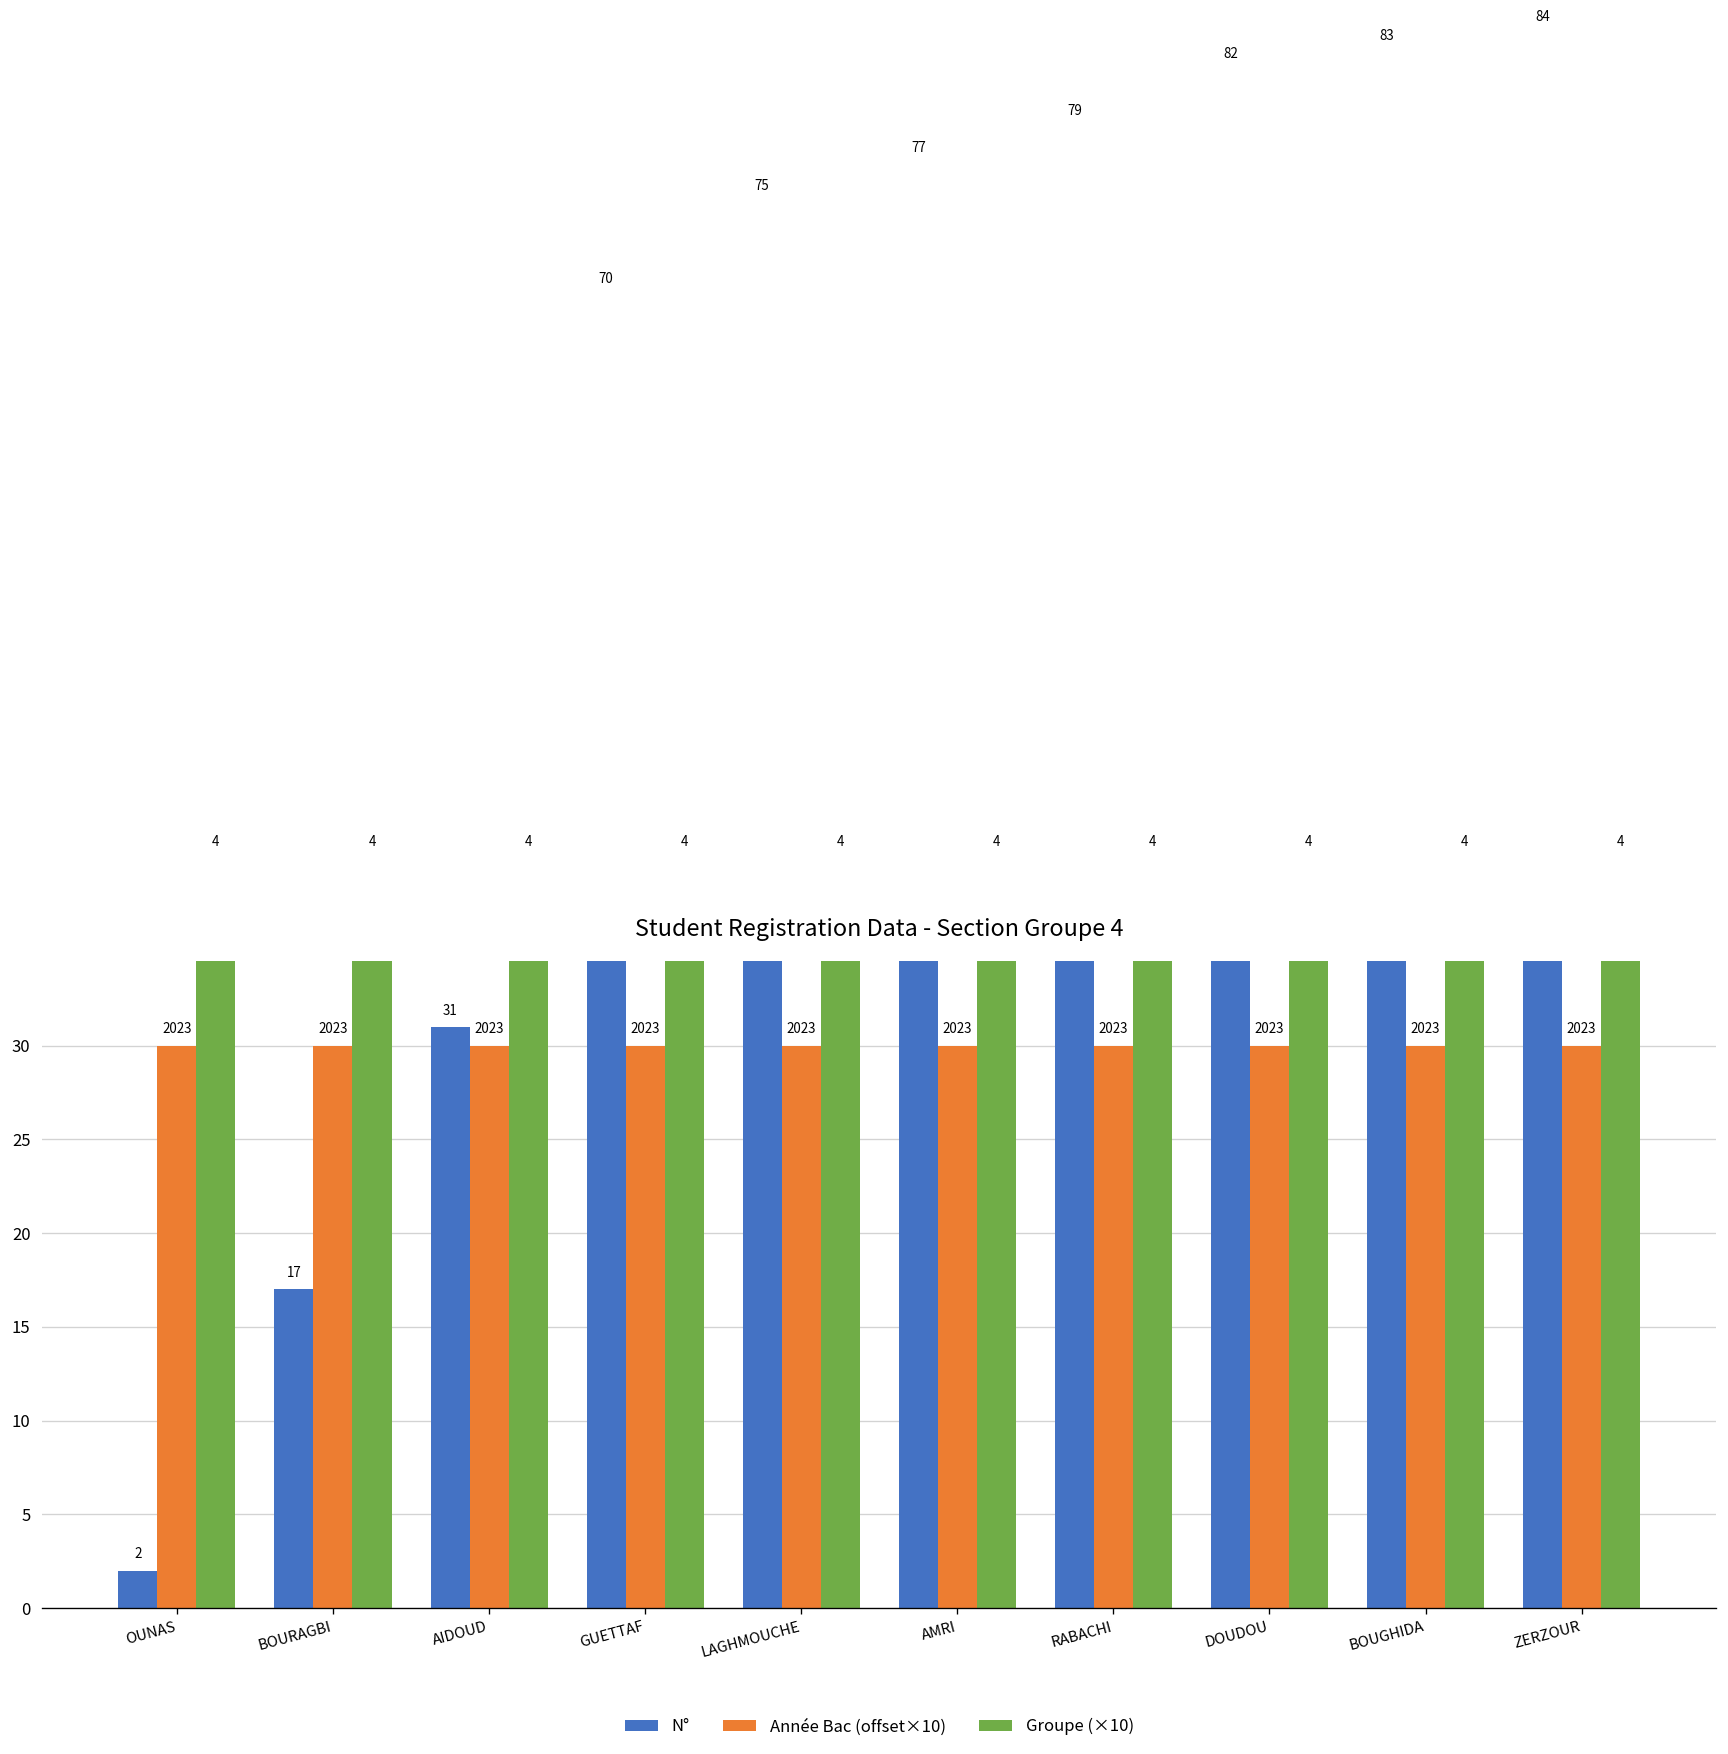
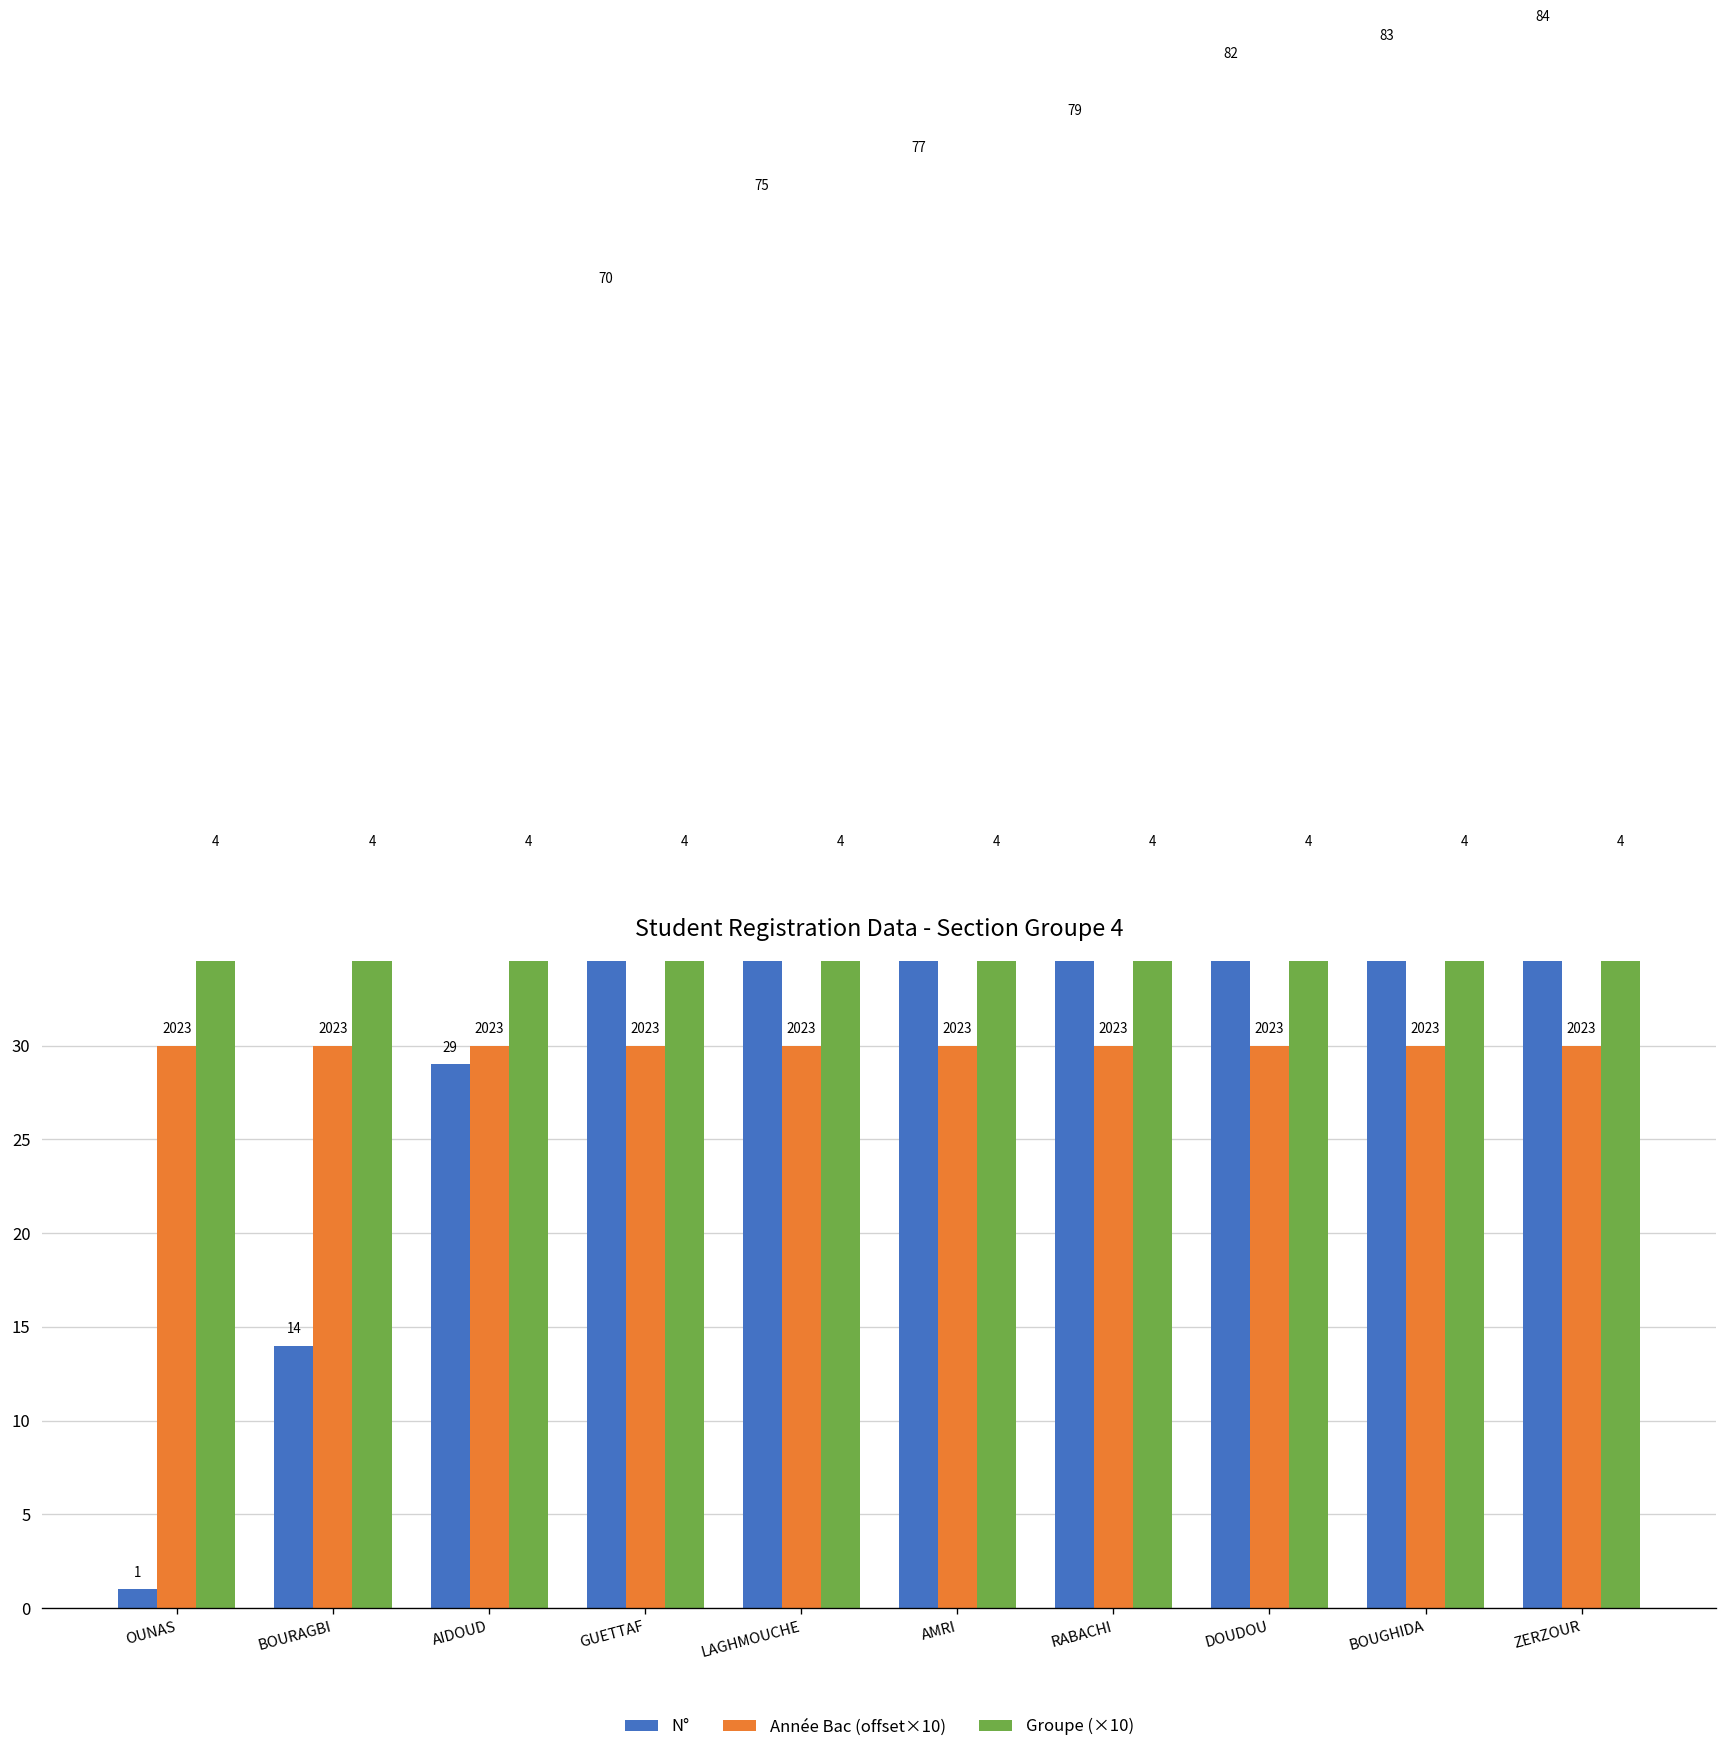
  {
    "N°": {
-     "OUNAS": 2,
-     "BOURAGBI": 17,
-     "AIDOUD": 31
+     "OUNAS": 1,
+     "BOURAGBI": 14,
+     "AIDOUD": 29
    }
  }
